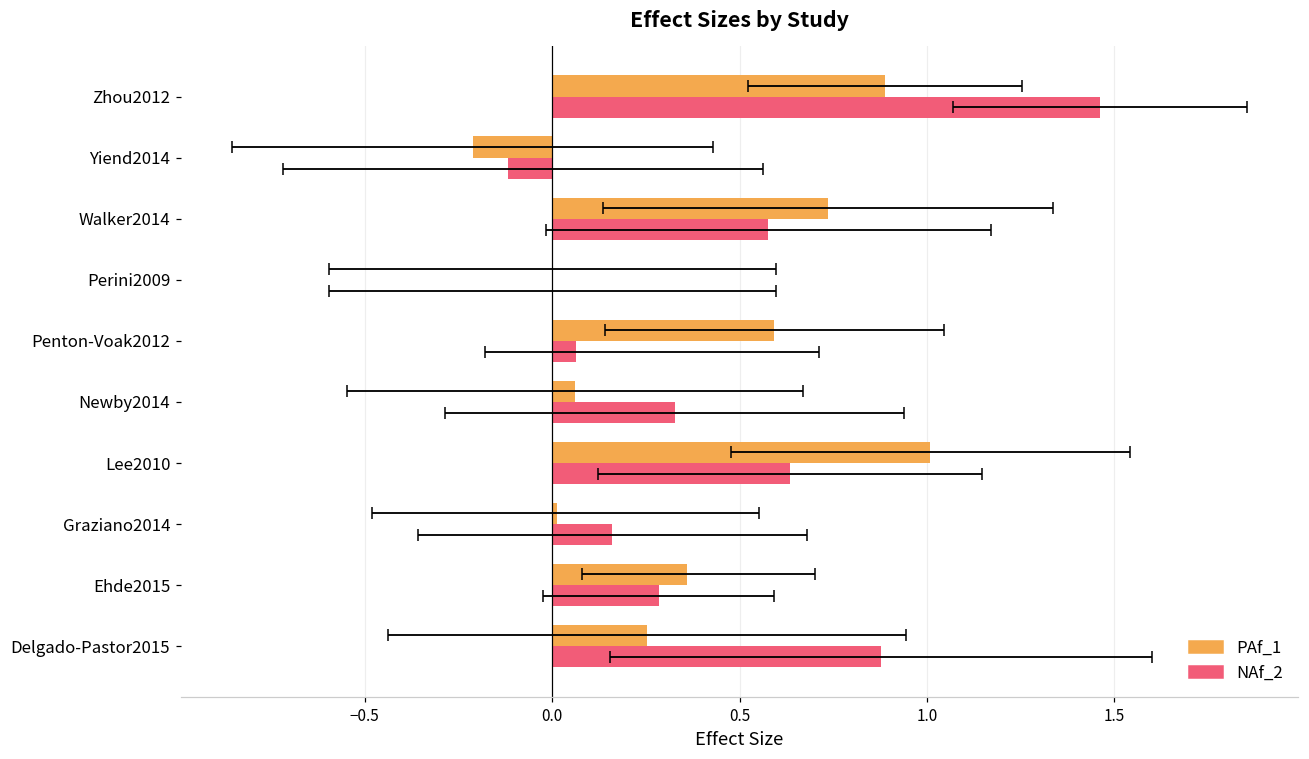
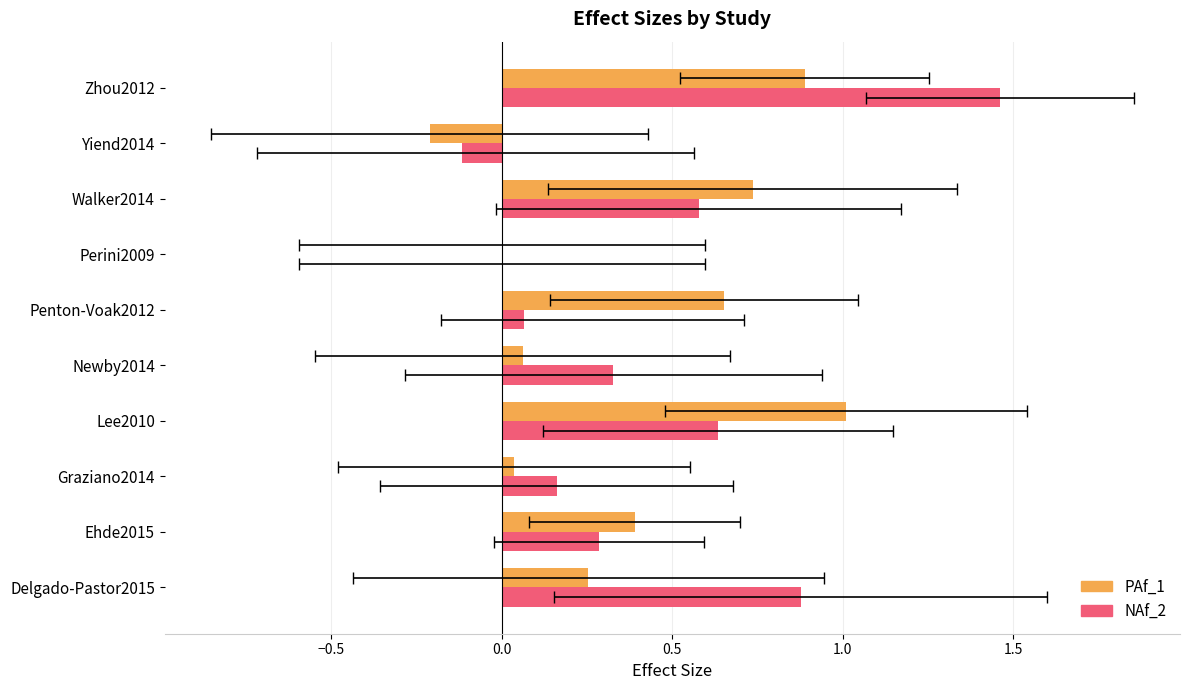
  {
    "PAf_1": {
      "Zhou2012": 0.89,
      "Yiend2014": -0.21,
      "Walker2014": 0.74,
      "Perini2009": 0.00,
-     "Penton-Voak2012": 0.59,
+     "Penton-Voak2012": 0.65,
      "Newby2014": 0.06,
      "Lee2010": 1.01,
-     "Graziano2014": 0.01,
-     "Ehde2015": 0.36,
+     "Graziano2014": 0.04,
+     "Ehde2015": 0.39,
      "Delgado-Pastor2015": 0.25
    },
    "NAf_2": {
      "Zhou2012": 1.46,
      "Yiend2014": -0.12,
      "Walker2014": 0.58,
      "Perini2009": 0.00,
      "Penton-Voak2012": 0.07,
      "Newby2014": 0.33,
      "Lee2010": 0.63,
      "Graziano2014": 0.16,
      "Ehde2015": 0.29,
      "Delgado-Pastor2015": 0.88
    }
  }
